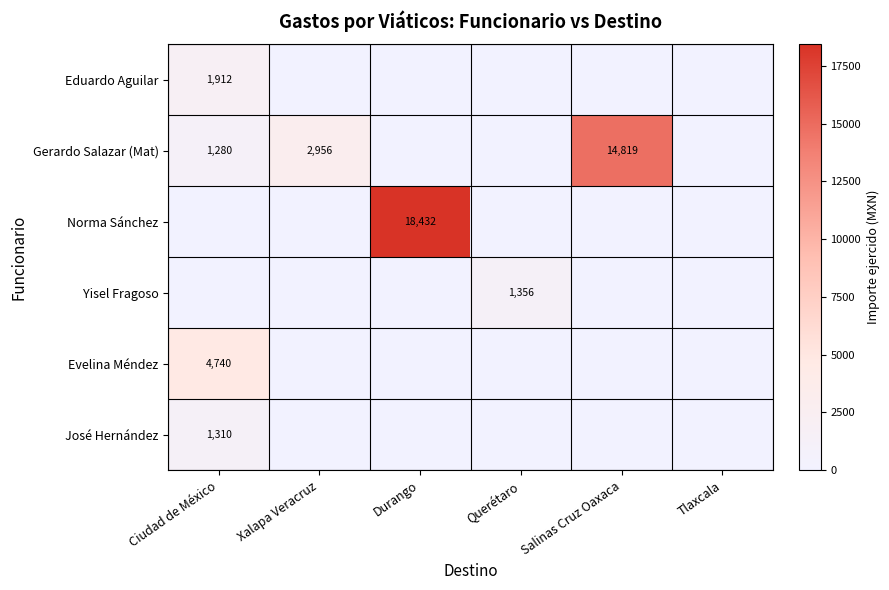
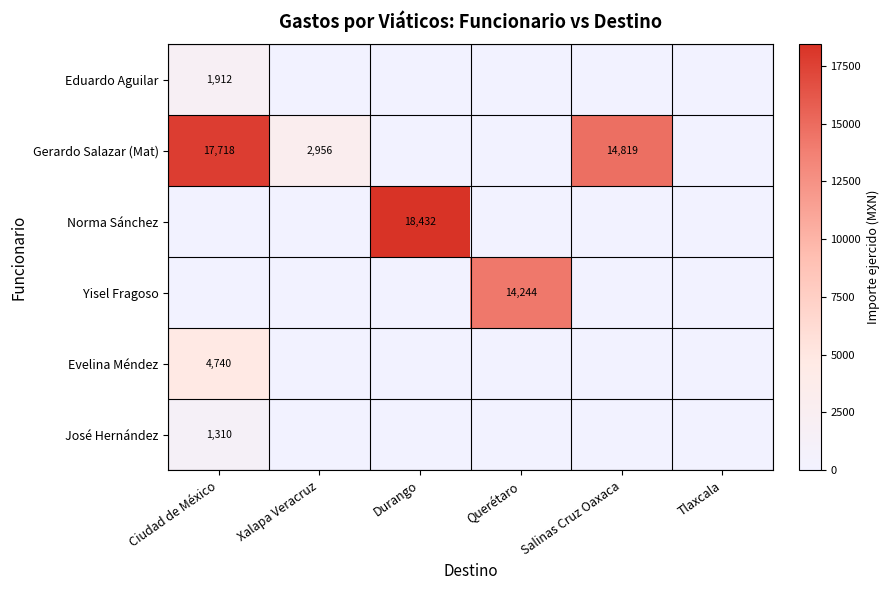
  {
    "Eduardo Aguilar": {
      "Ciudad de México": "1,912"
    },
    "Gerardo Salazar (Mat)": {
-     "Ciudad de México": "1,280",
+     "Ciudad de México": "17,718",
      "Xalapa Veracruz": "2,956",
      "Salinas Cruz Oaxaca": "14,819"
    },
    "Norma Sánchez": {
      "Durango": "18,432"
    },
    "Yisel Fragoso": {
-     "Querétaro": "1,356"
+     "Querétaro": "14,244"
    },
    "Evelina Méndez": {
      "Ciudad de México": "4,740"
    },
    "José Hernández": {
      "Ciudad de México": "1,310"
    }
  }
